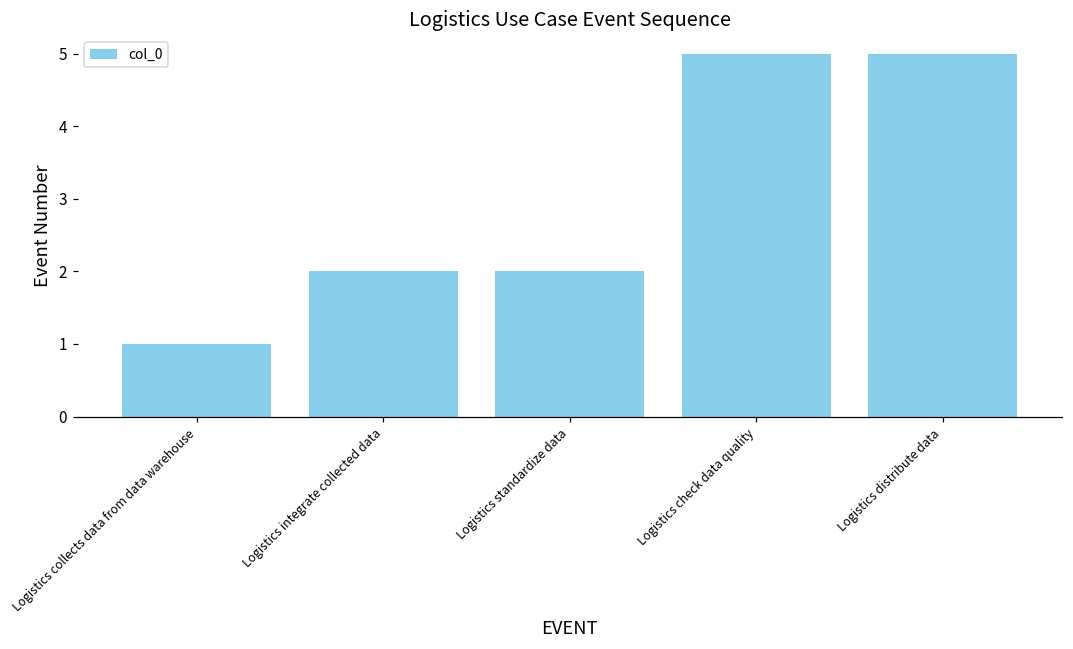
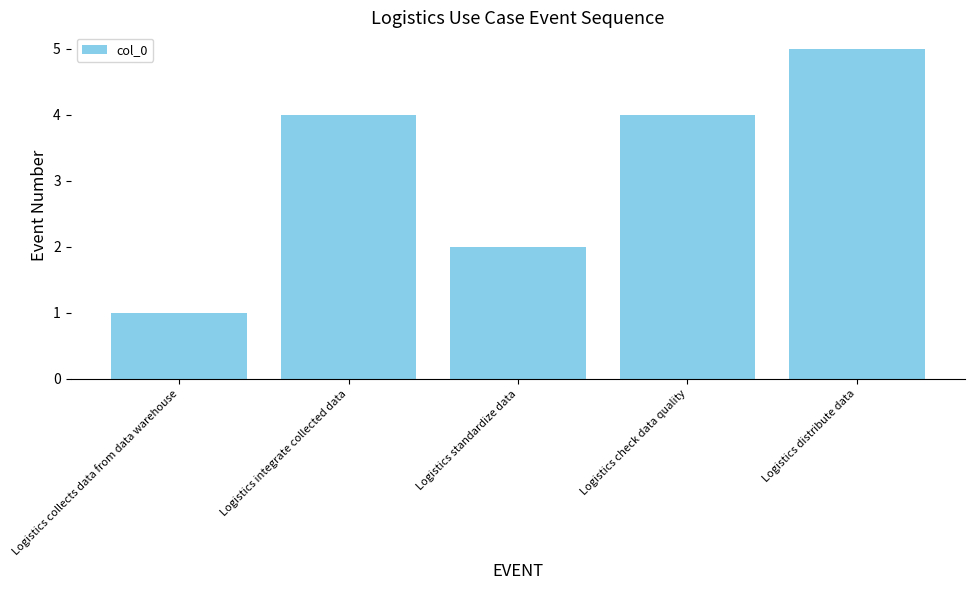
  {
    "Logistics collects data from data warehouse": 1,
-   "Logistics integrate collected data": 2,
+   "Logistics integrate collected data": 4,
    "Logistics standardize data": 2,
-   "Logistics check data quality": 5,
+   "Logistics check data quality": 4,
    "Logistics distribute data": 5
  }
